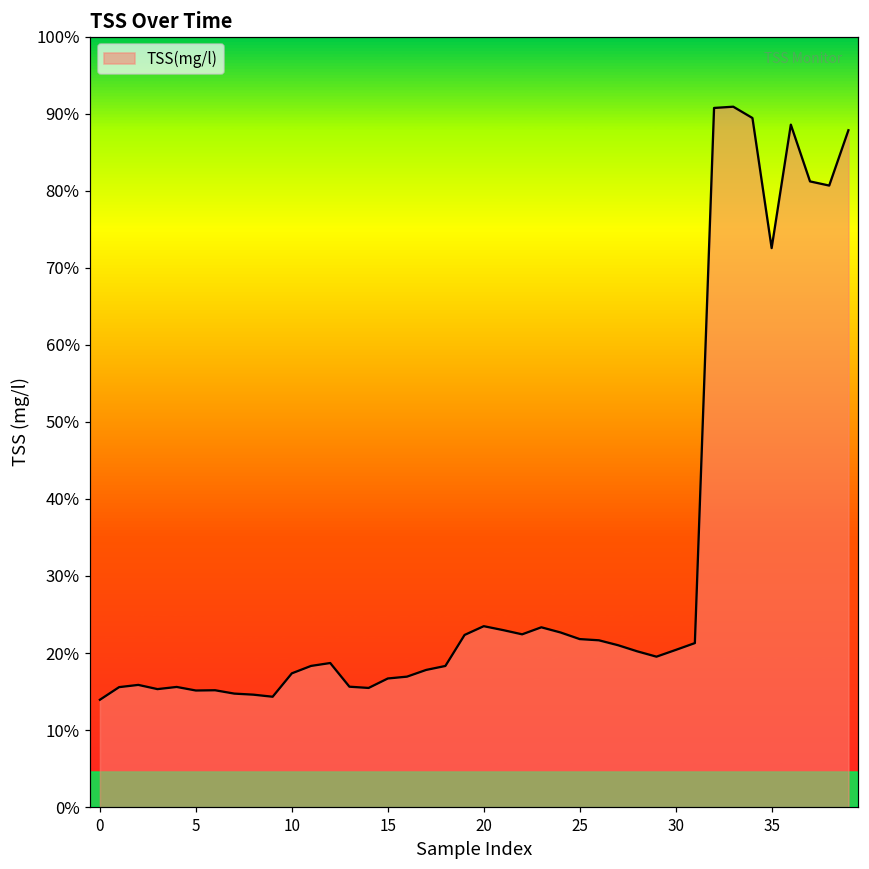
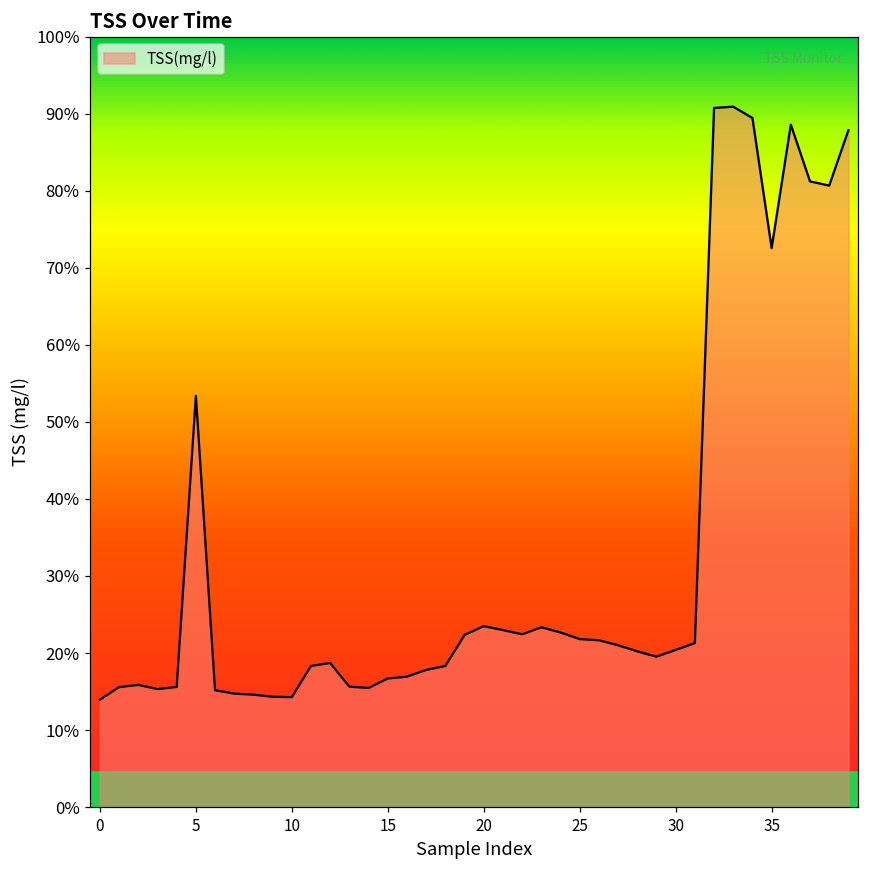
  {
    "0": "14%",
-   "5": "15%",
-   "10": "17%",
+   "5": "53%",
+   "10": "14%",
    "15": "17%",
    "20": "23%",
    "25": "22%",
    "30": "20%",
    "35": "73%"
  }
